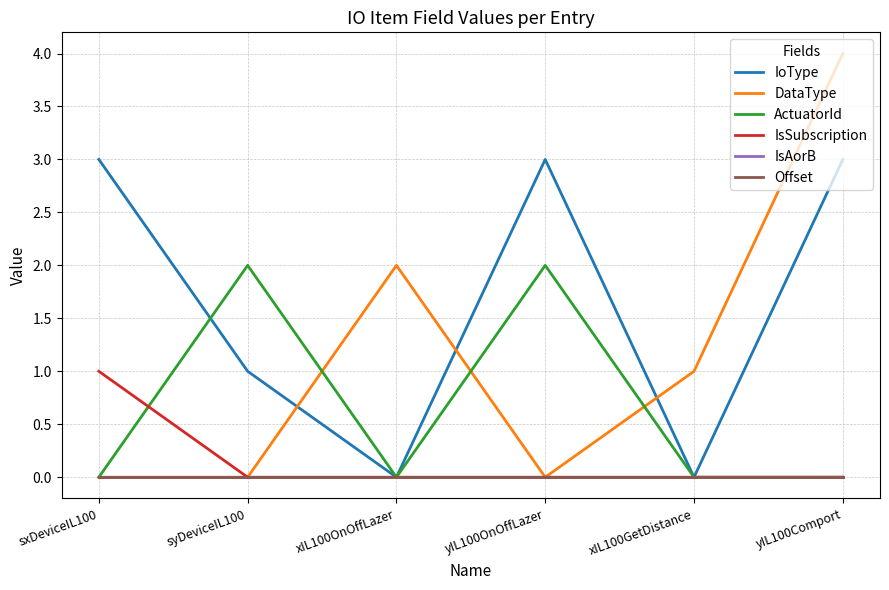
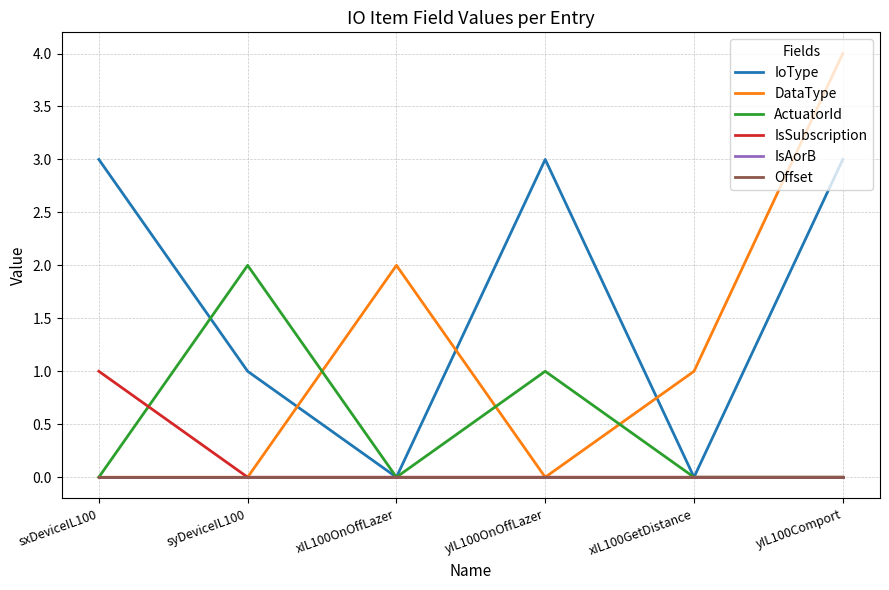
  {
    "IoType": {
      "sxDeviceIL100": 3,
      "syDeviceIL100": 1,
      "yIL100OnOffLazer": 3
    },
    "DataType": {
      "xIL100OnOffLazer": 2,
      "xIL100GetDistance": 1
    },
    "ActuatorId": {
      "syDeviceIL100": 2,
-     "yIL100OnOffLazer": 2
+     "yIL100OnOffLazer": 1
    },
    "IsSubscription": {
      "sxDeviceIL100": 1
    }
  }
